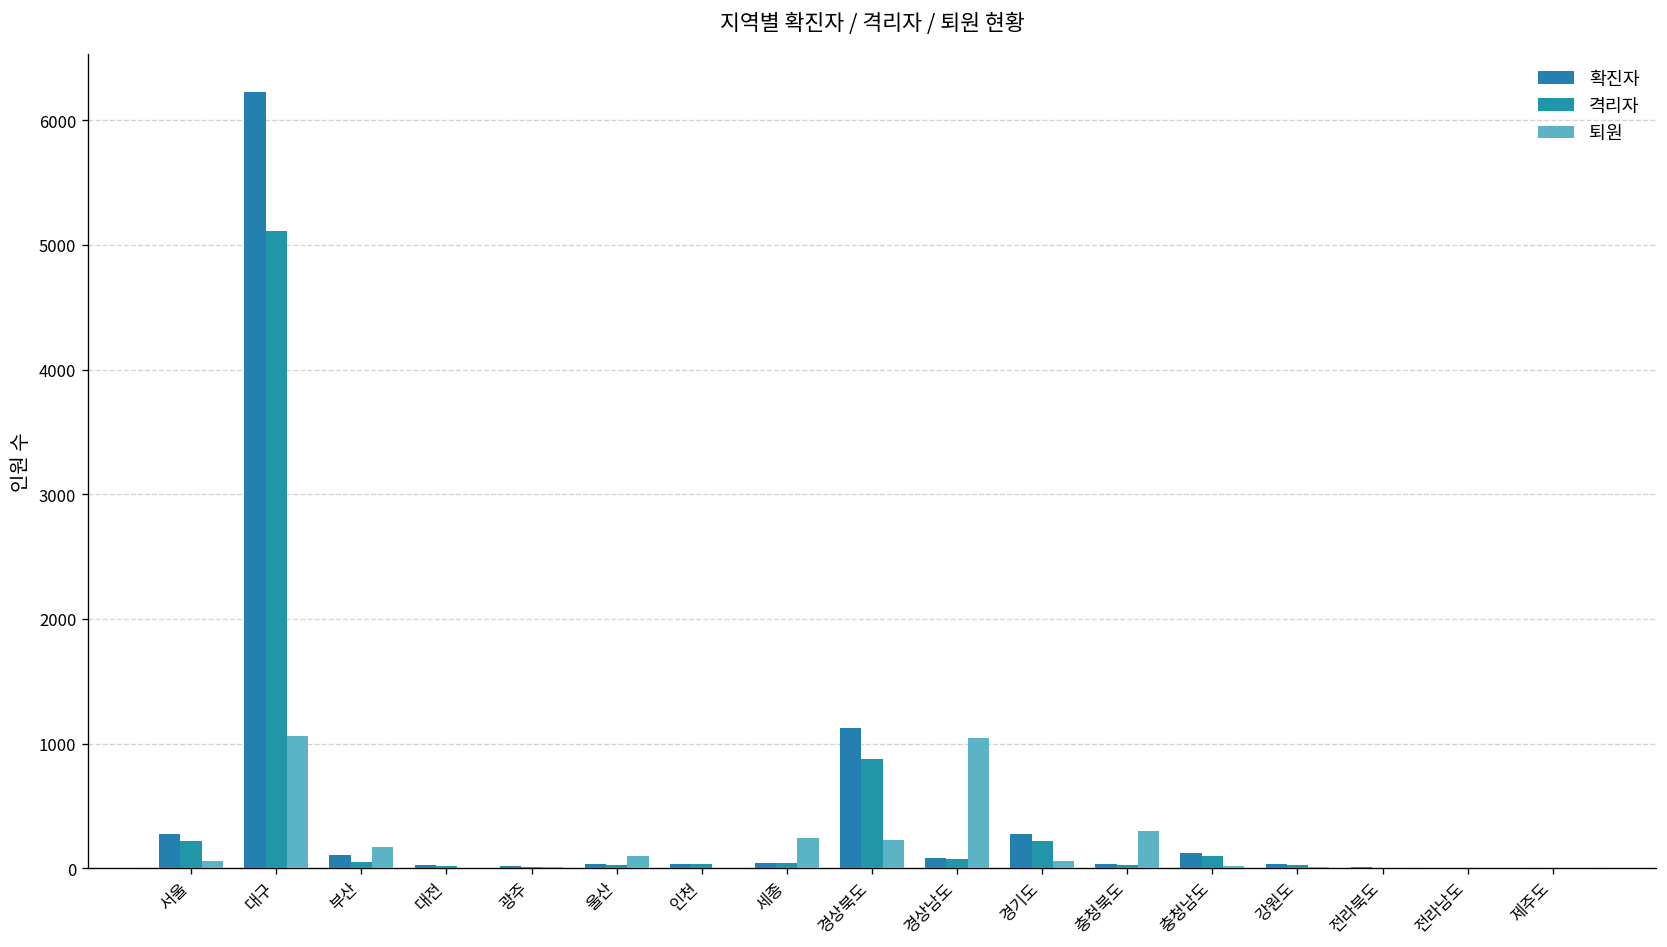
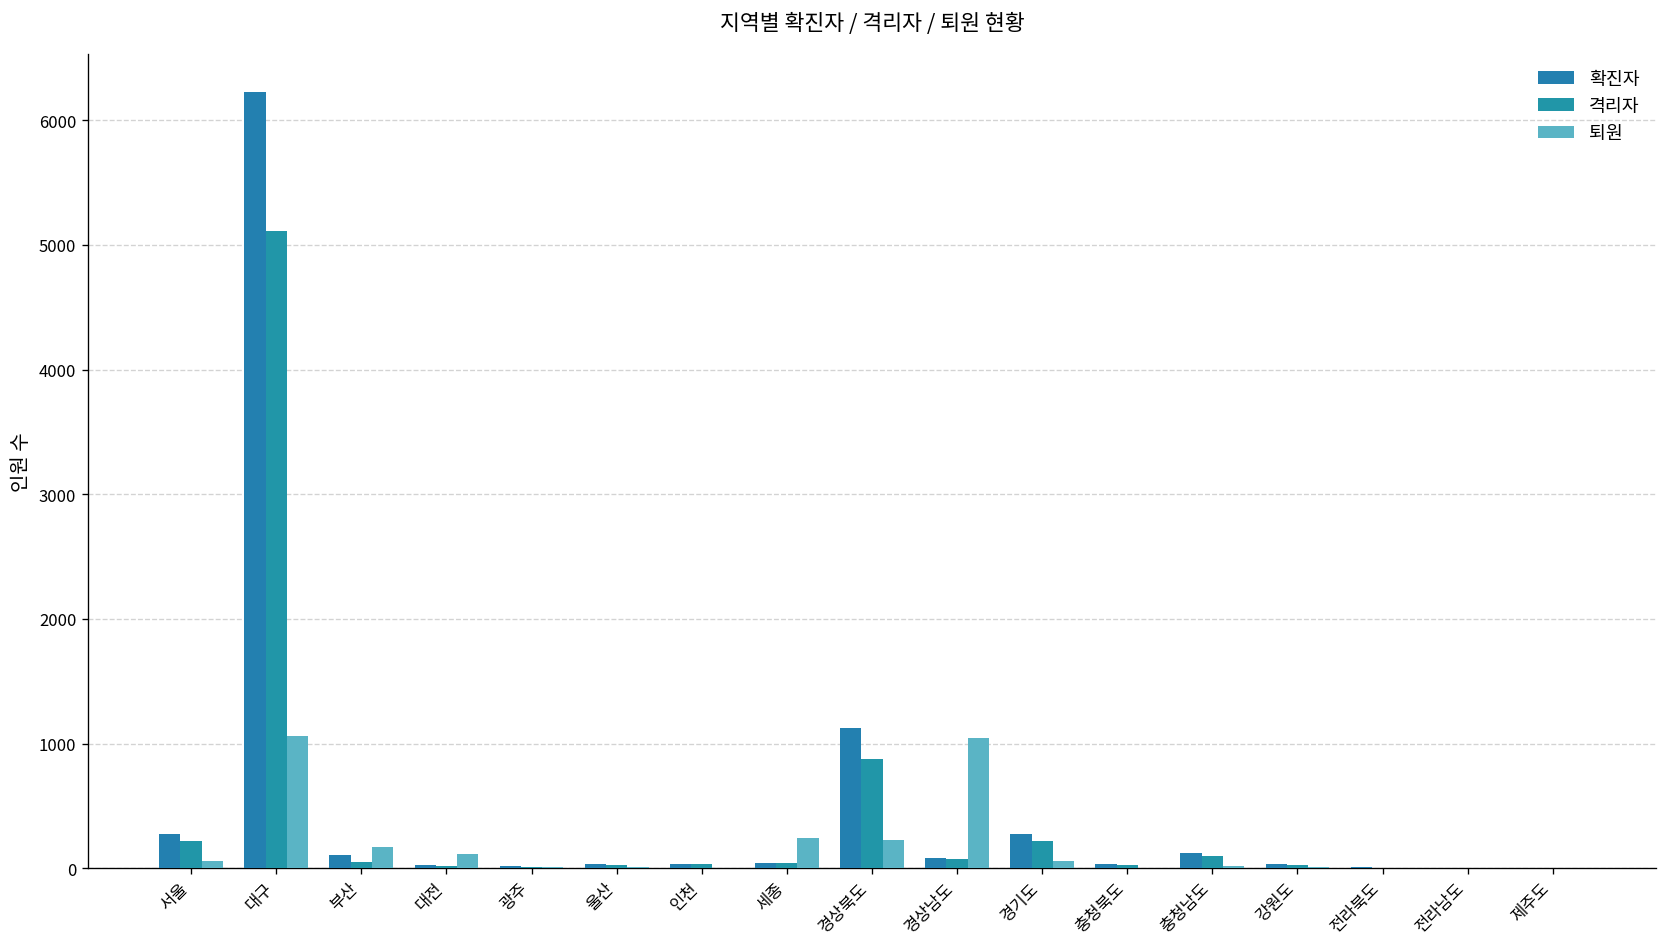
  {
    "퇴원": {
      "서울": 50,
      "대구": 1060,
      "부산": 170,
-     "대전": 0,
-     "울산": 90,
+     "대전": 120,
+     "울산": 10,
      "세종": 240,
      "경상북도": 230,
      "경상남도": 1040,
      "경기도": 60,
-     "충청북도": 300
+     "충청북도": 10
    }
  }
